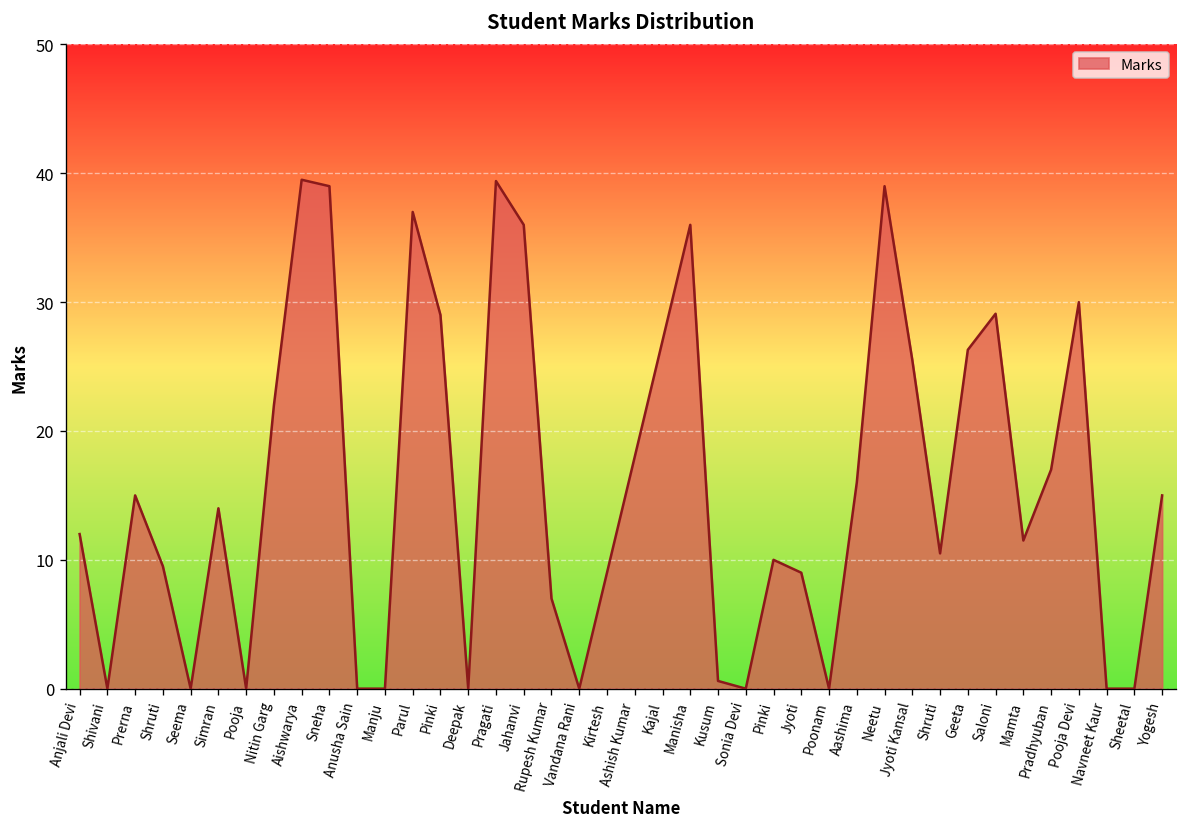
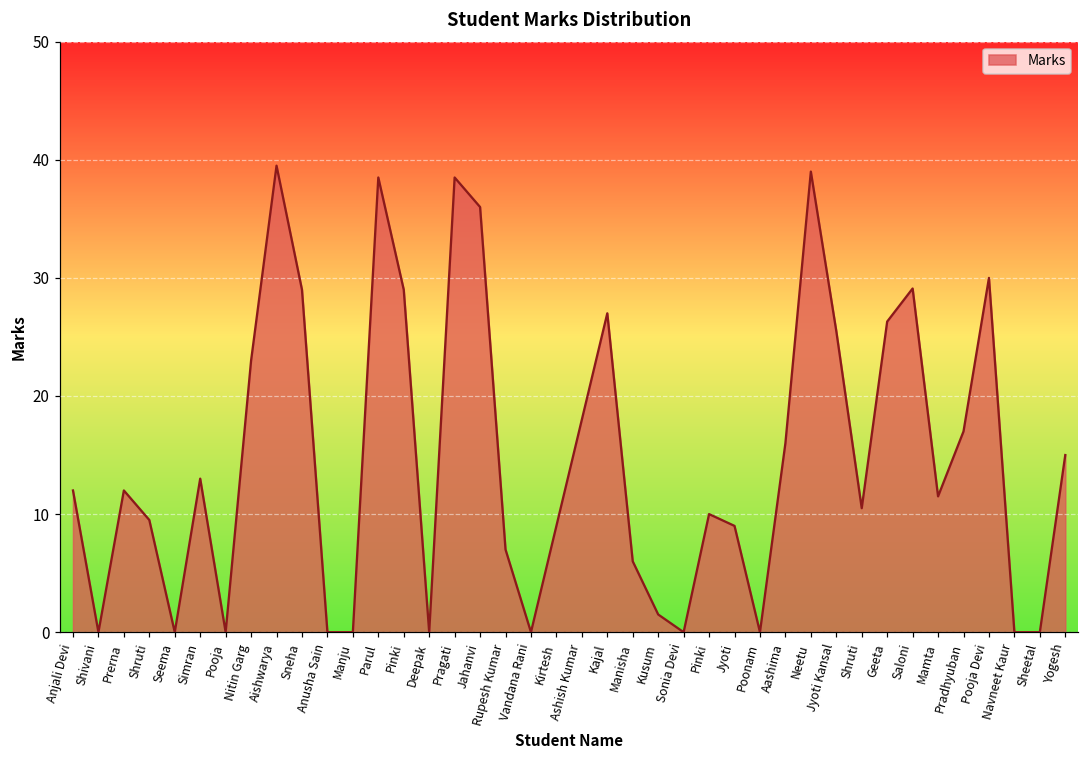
  {
    "Anjali Devi": 12.0,
    "Shivani": 0.0,
-   "Prerna": 15,
+   "Prerna": 12,
    "Seema": 0.0,
-   "Simran": 14,
+   "Simran": 13,
    "Pooja": 0.0,
-   "Nitin Garg": 22,
+   "Nitin Garg": 23,
    "Aishwarya": 39.5,
-   "Sneha": 39,
+   "Sneha": 29,
    "Anusha Sain": 0.0,
    "Manju": 0.0,
-   "Parul": 37.0,
+   "Parul": 38.5,
    "Deepak": 0.0,
-   "Pragati": 39.4,
+   "Pragati": 38.5,
    "Jahanvi": 36.0,
    "Rupesh Kumar": 7.0,
    "Vandana Rani": 0.0,
    "Kirtesh": 9.0,
    "Ashish Kumar": 18.0,
    "Kajal": 27.0,
-   "Manisha": 36,
-   "Kusum": 0.6,
+   "Manisha": 6,
+   "Kusum": 1.5,
    "Sonia Devi": 0.0,
    "Jyoti": 9.0,
    "Poonam": 0.0,
    "Aashima": 16.0,
    "Neetu": 39.0,
    "Jyoti Kansal": 25.5,
    "Geeta": 26.3,
    "Saloni": 29.1,
    "Mamta": 11.5,
    "Pradhyuban": 17.0,
    "Pooja Devi": 30.0,
    "Navneet Kaur": 0.0,
    "Sheetal": 0.0,
    "Yogesh": 15.0
  }
